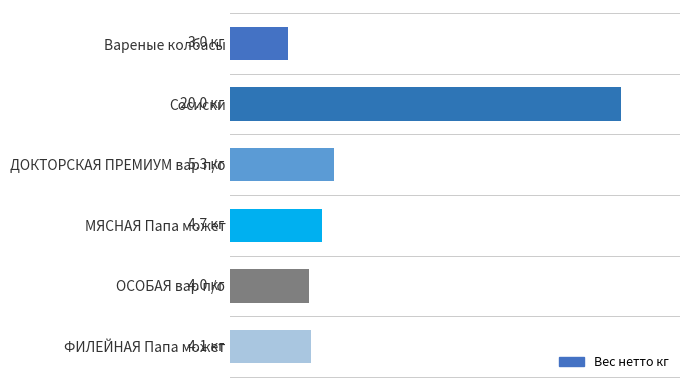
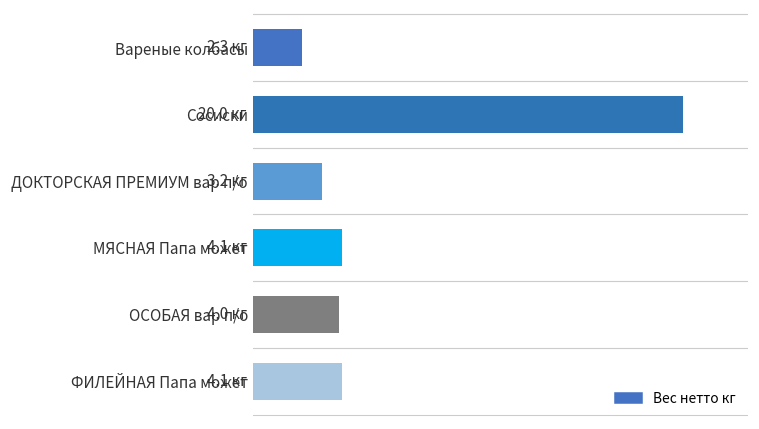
  {
-   "Вареные колбасы": 3.0,
-   "ДОКТОРСКАЯ ПРЕМИУМ вар п/о": 5.3,
-   "МЯСНАЯ Папа может": 4.7
+   "Вареные колбасы": 2.3,
+   "ДОКТОРСКАЯ ПРЕМИУМ вар п/о": 3.2,
+   "МЯСНАЯ Папа может": 4.1
  }
